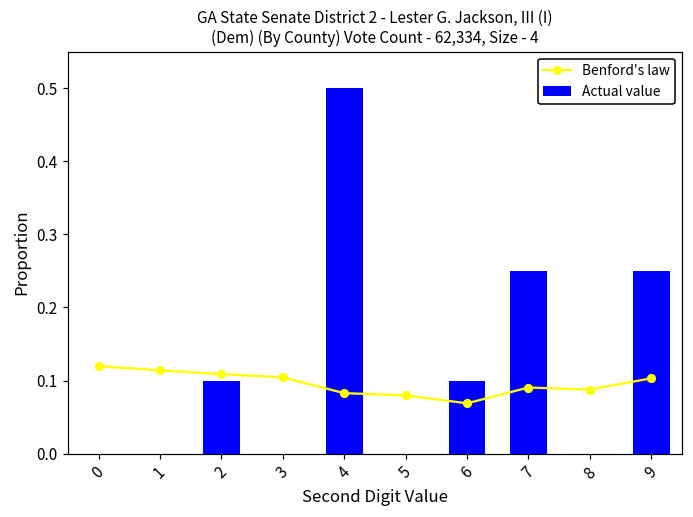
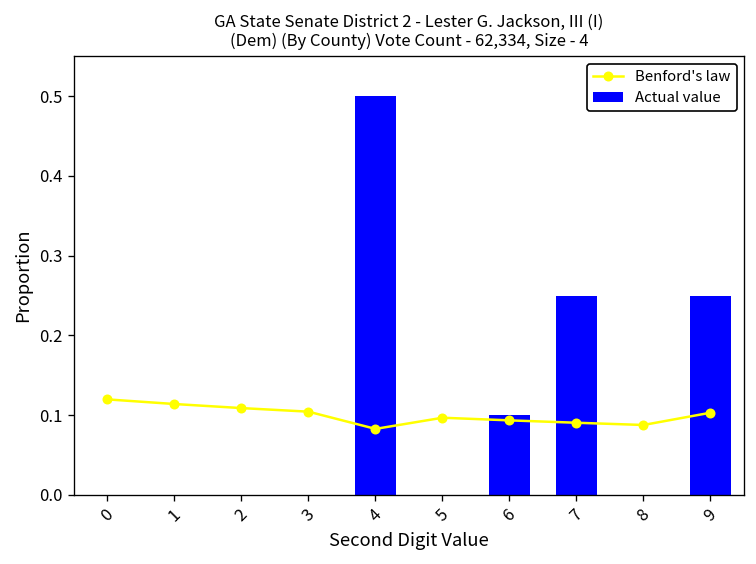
  {
    "Actual value": {
      "0": 0.0,
      "1": 0.0,
-     "2": 0.1,
+     "2": 0.0,
      "3": 0.0,
      "4": 0.5,
      "5": 0.0,
      "6": 0.1,
      "7": 0.25,
      "8": 0.0,
      "9": 0.25
    },
    "Benford's law": {
      "0": 0.12,
      "1": 0.11,
      "2": 0.11,
      "3": 0.10,
      "4": 0.08,
-     "5": 0.08,
-     "6": 0.07,
+     "5": 0.10,
+     "6": 0.09,
      "7": 0.09,
      "8": 0.09,
      "9": 0.10
    }
  }
